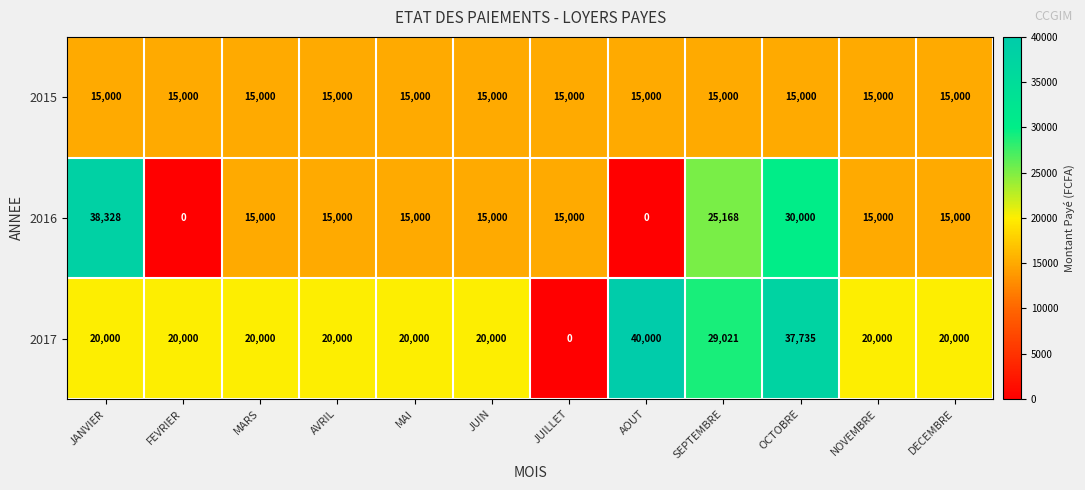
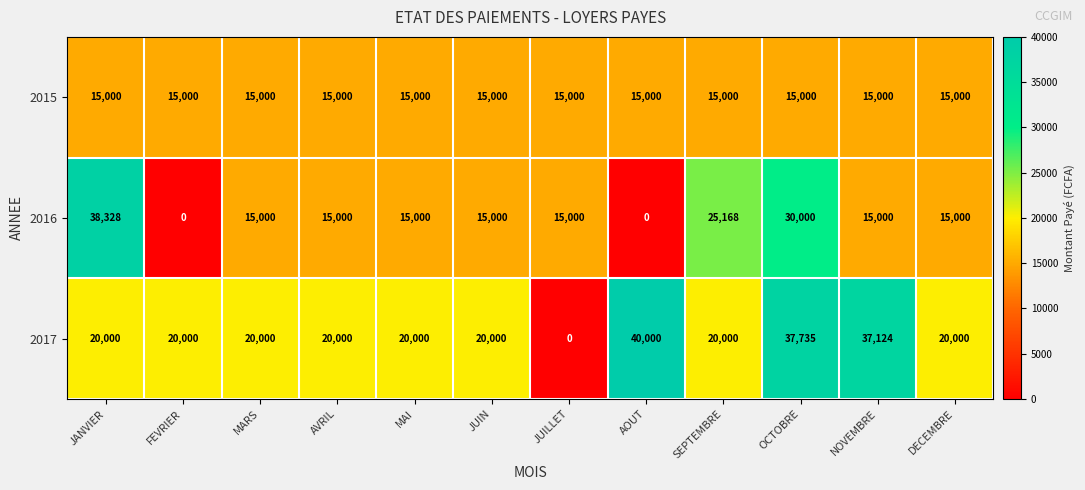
  {
    "2015": {
      "JANVIER": "15,000",
      "FEVRIER": "15,000",
      "MARS": "15,000",
      "AVRIL": "15,000",
      "MAI": "15,000",
      "JUIN": "15,000",
      "JUILLET": "15,000",
      "AOUT": "15,000",
      "SEPTEMBRE": "15,000",
      "OCTOBRE": "15,000",
      "NOVEMBRE": "15,000",
      "DECEMBRE": "15,000"
    },
    "2016": {
      "JANVIER": "38,328",
      "FEVRIER": "0",
      "MARS": "15,000",
      "AVRIL": "15,000",
      "MAI": "15,000",
      "JUIN": "15,000",
      "JUILLET": "15,000",
      "AOUT": "0",
      "SEPTEMBRE": "25,168",
      "OCTOBRE": "30,000",
      "NOVEMBRE": "15,000",
      "DECEMBRE": "15,000"
    },
    "2017": {
      "JANVIER": "20,000",
      "FEVRIER": "20,000",
      "MARS": "20,000",
      "AVRIL": "20,000",
      "MAI": "20,000",
      "JUIN": "20,000",
      "JUILLET": "0",
      "AOUT": "40,000",
-     "SEPTEMBRE": "29,021",
+     "SEPTEMBRE": "20,000",
      "OCTOBRE": "37,735",
-     "NOVEMBRE": "20,000",
+     "NOVEMBRE": "37,124",
      "DECEMBRE": "20,000"
    }
  }
